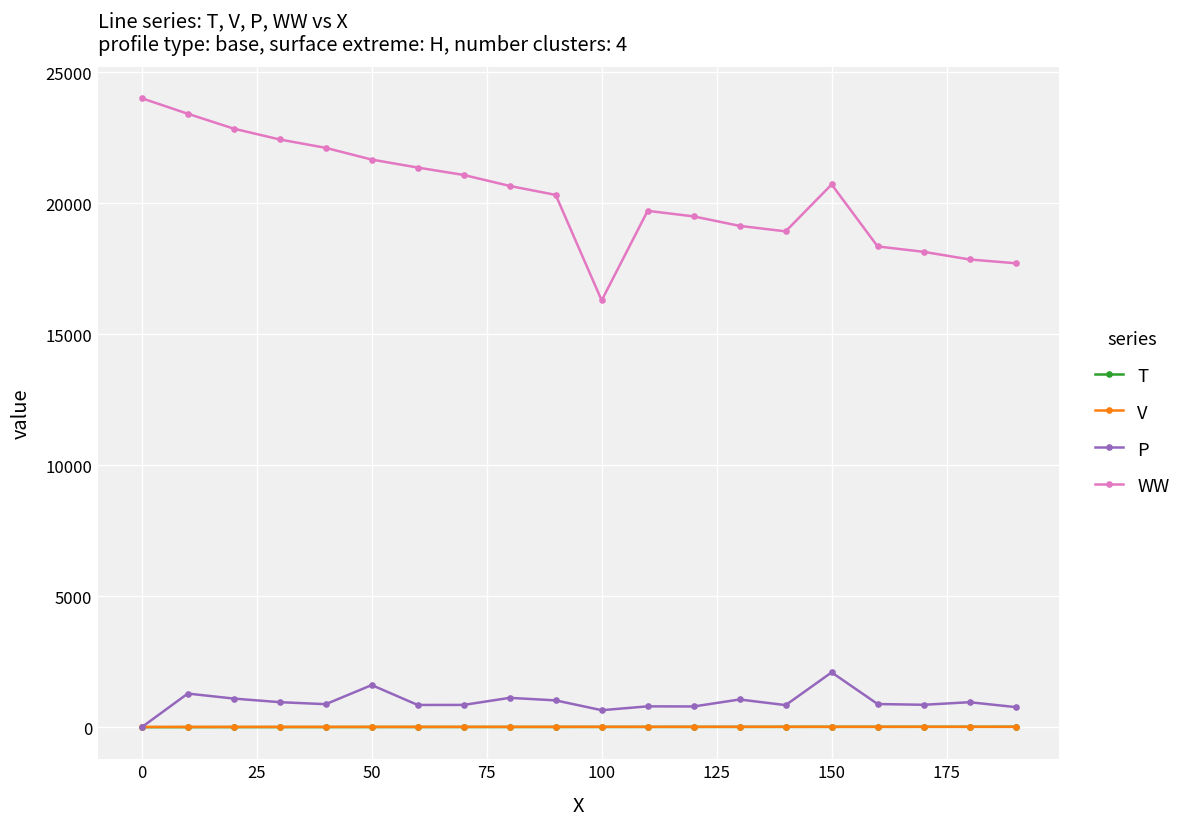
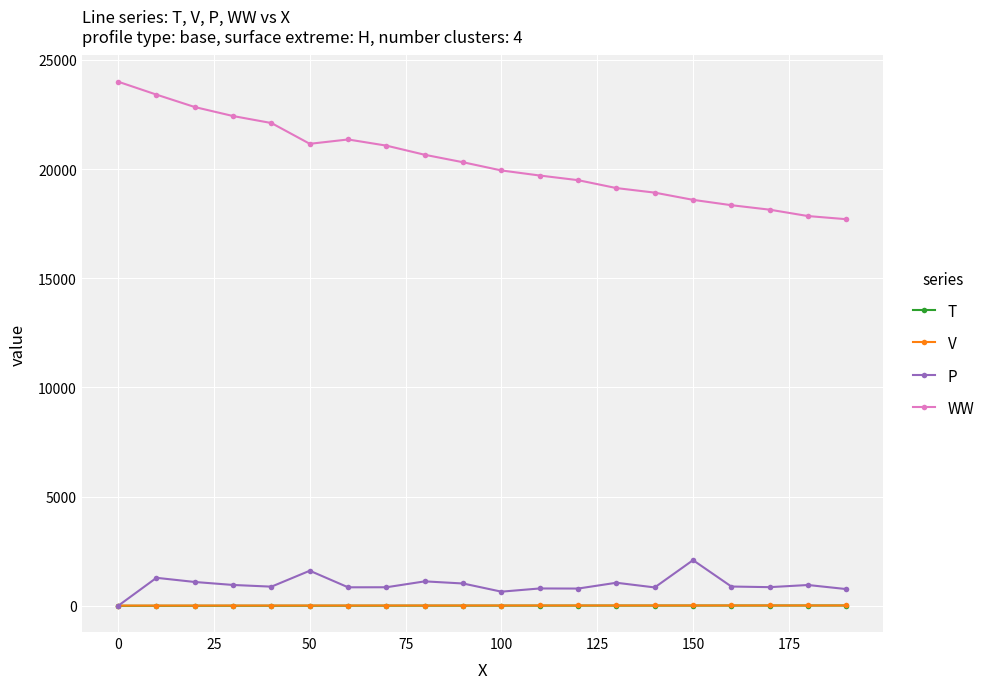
  {
    "P": {
      "50": 1600,
      "100": 600,
      "150": 2100
    },
    "WW": {
      "0": 24000,
-     "50": 21700,
-     "100": 16300,
-     "150": 20700
+     "50": 21200,
+     "100": 19900,
+     "150": 18600
    }
  }
